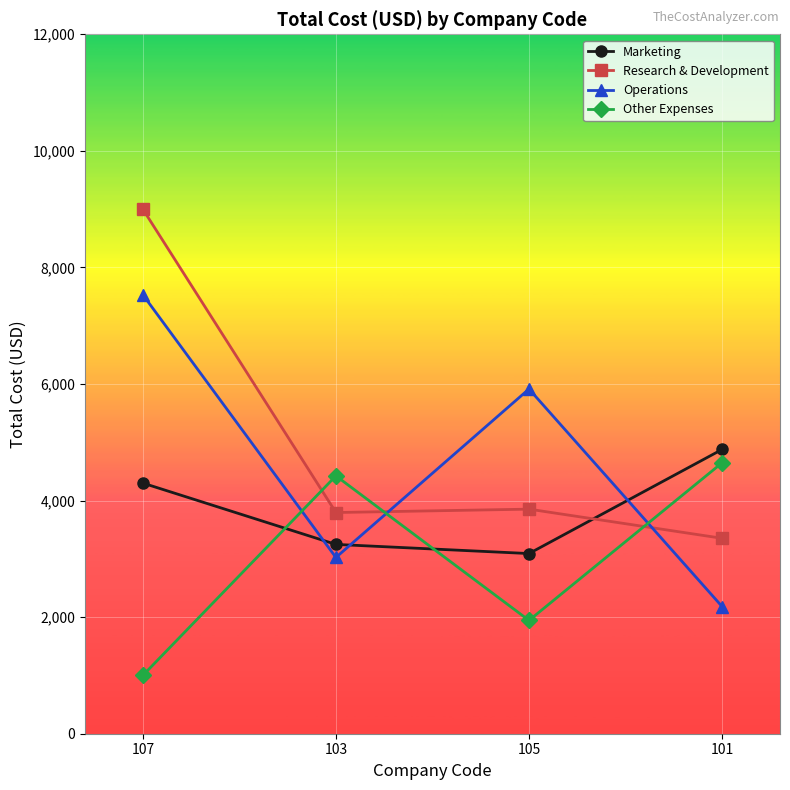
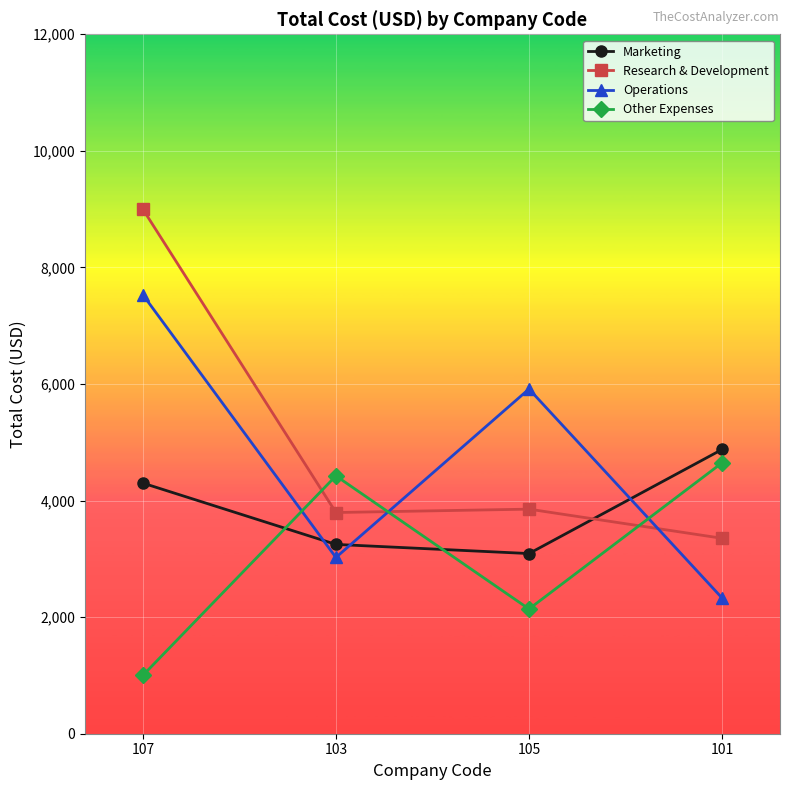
  {
    "Marketing": {
      "107": "4,300",
      "103": "3,200",
      "105": "3,100",
      "101": "4,900"
    },
    "Research & Development": {
      "107": "9,000",
      "103": "3,800",
      "105": "3,900",
      "101": "3,400"
    },
    "Operations": {
      "107": "7,500",
      "103": "3,000",
      "105": "5,900",
-     "101": "2,200"
+     "101": "2,300"
    },
    "Other Expenses": {
      "107": "1,000",
      "103": "4,400",
-     "105": "1,900",
+     "105": "2,100",
      "101": "4,600"
    }
  }
